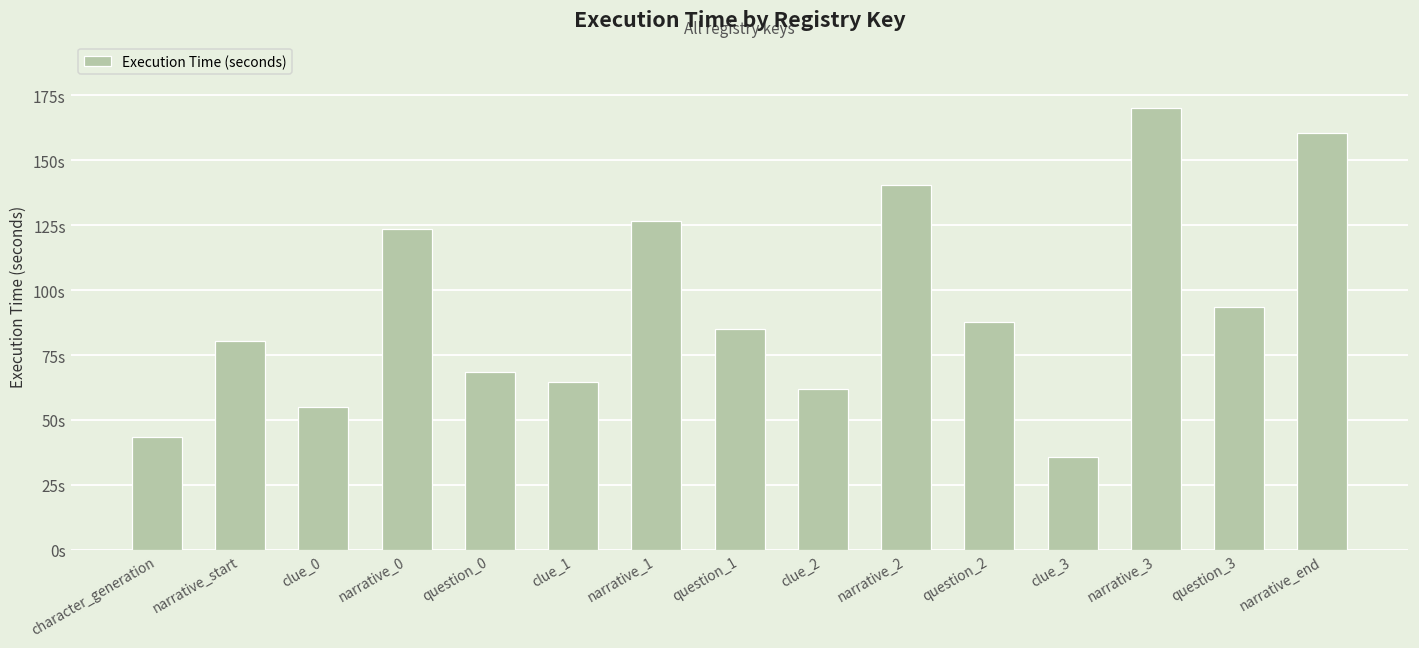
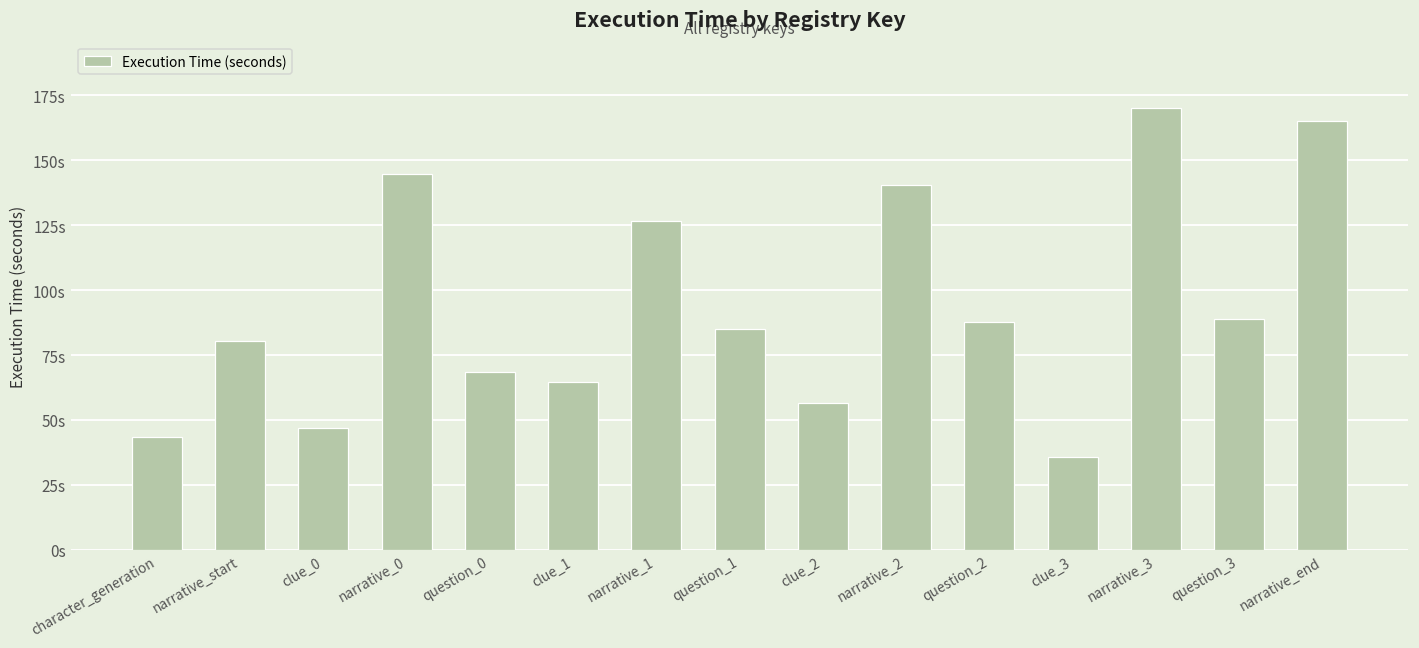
  {
    "character_generation": "44s",
    "narrative_start": "80s",
-   "clue_0": "55s",
-   "narrative_0": "123s",
+   "clue_0": "47s",
+   "narrative_0": "145s",
    "question_0": "68s",
    "clue_1": "64s",
    "narrative_1": "127s",
    "question_1": "85s",
-   "clue_2": "62s",
+   "clue_2": "57s",
    "narrative_2": "140s",
    "question_2": "88s",
    "clue_3": "36s",
    "narrative_3": "170s",
-   "question_3": "94s",
-   "narrative_end": "161s"
+   "question_3": "89s",
+   "narrative_end": "165s"
  }
